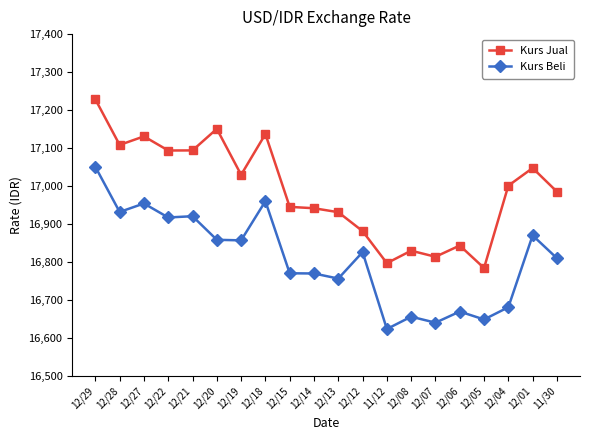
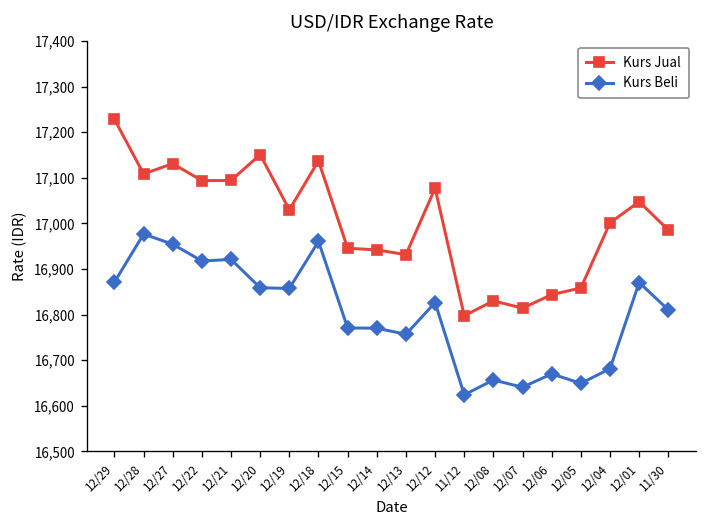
  {
    "Kurs Jual": {
      "12/29": "17,230",
      "12/28": "17,110",
      "12/27": "17,130",
      "12/22": "17,090",
      "12/21": "17,090",
      "12/20": "17,150",
      "12/19": "17,030",
      "12/18": "17,140",
      "12/15": "16,950",
      "12/14": "16,940",
      "12/13": "16,930",
-     "12/12": "16,880",
+     "12/12": "17,080",
      "11/12": "16,800",
      "12/08": "16,830",
      "12/07": "16,810",
      "12/06": "16,840",
-     "12/05": "16,780",
+     "12/05": "16,860",
      "12/04": "17,000",
      "12/01": "17,050",
      "11/30": "16,990"
    },
    "Kurs Beli": {
-     "12/29": "17,050",
-     "12/28": "16,930",
+     "12/29": "16,870",
+     "12/28": "16,980",
      "12/27": "16,950",
      "12/22": "16,920",
      "12/21": "16,920",
      "12/20": "16,860",
      "12/19": "16,860",
      "12/18": "16,960",
      "12/15": "16,770",
      "12/14": "16,770",
      "12/13": "16,760",
      "12/12": "16,830",
      "11/12": "16,620",
      "12/08": "16,660",
      "12/07": "16,640",
      "12/06": "16,670",
      "12/05": "16,650",
      "12/04": "16,680",
      "12/01": "16,870",
      "11/30": "16,810"
    }
  }
